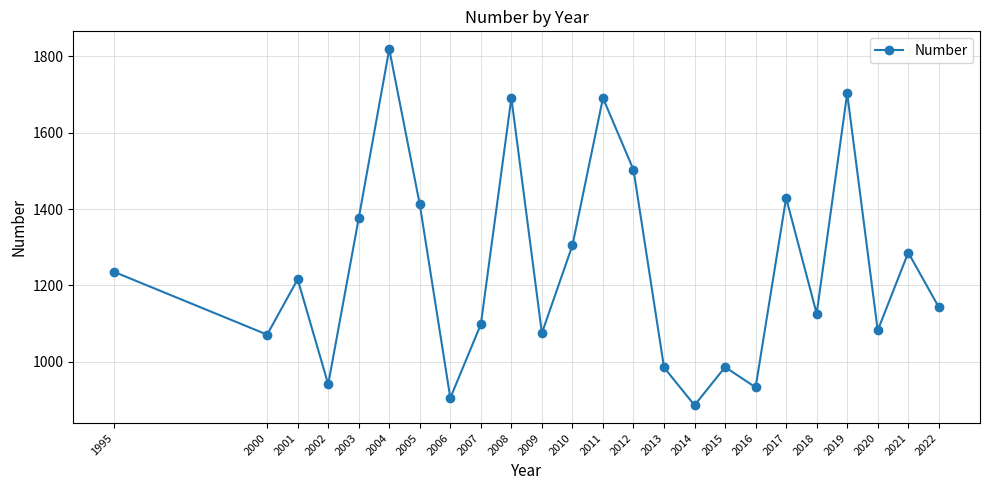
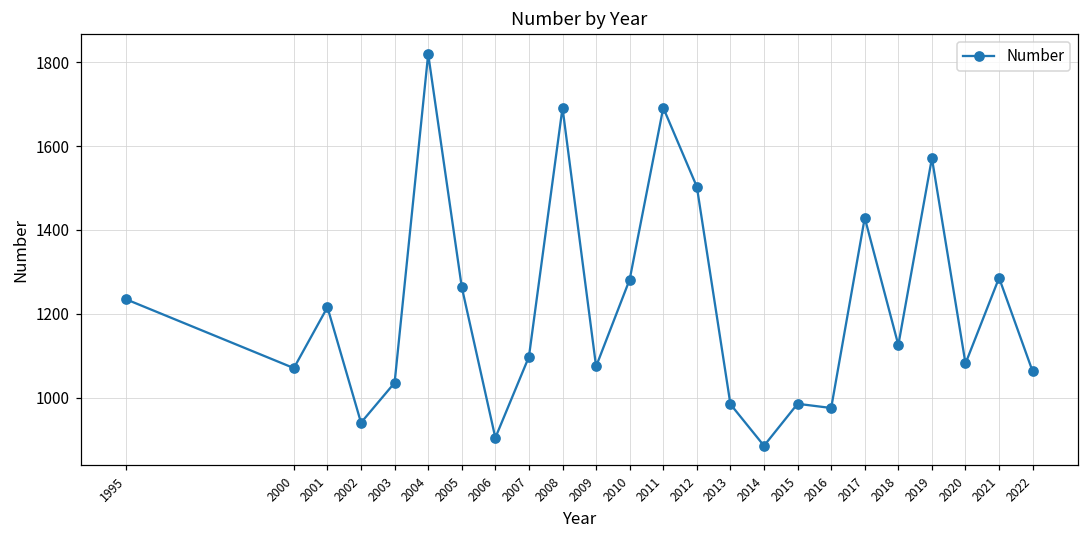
  {
    "1995": 1240,
    "2000": 1070,
    "2001": 1220,
    "2002": 940,
-   "2003": 1380,
+   "2003": 1040,
    "2004": 1820,
-   "2005": 1410,
+   "2005": 1260,
    "2006": 910,
    "2007": 1100,
    "2008": 1690,
    "2009": 1080,
-   "2010": 1310,
+   "2010": 1280,
    "2011": 1690,
    "2012": 1500,
    "2013": 990,
    "2014": 890,
    "2015": 990,
-   "2016": 930,
+   "2016": 980,
    "2017": 1430,
    "2018": 1130,
-   "2019": 1700,
+   "2019": 1570,
    "2020": 1080,
    "2021": 1290,
-   "2022": 1140
+   "2022": 1060
  }
